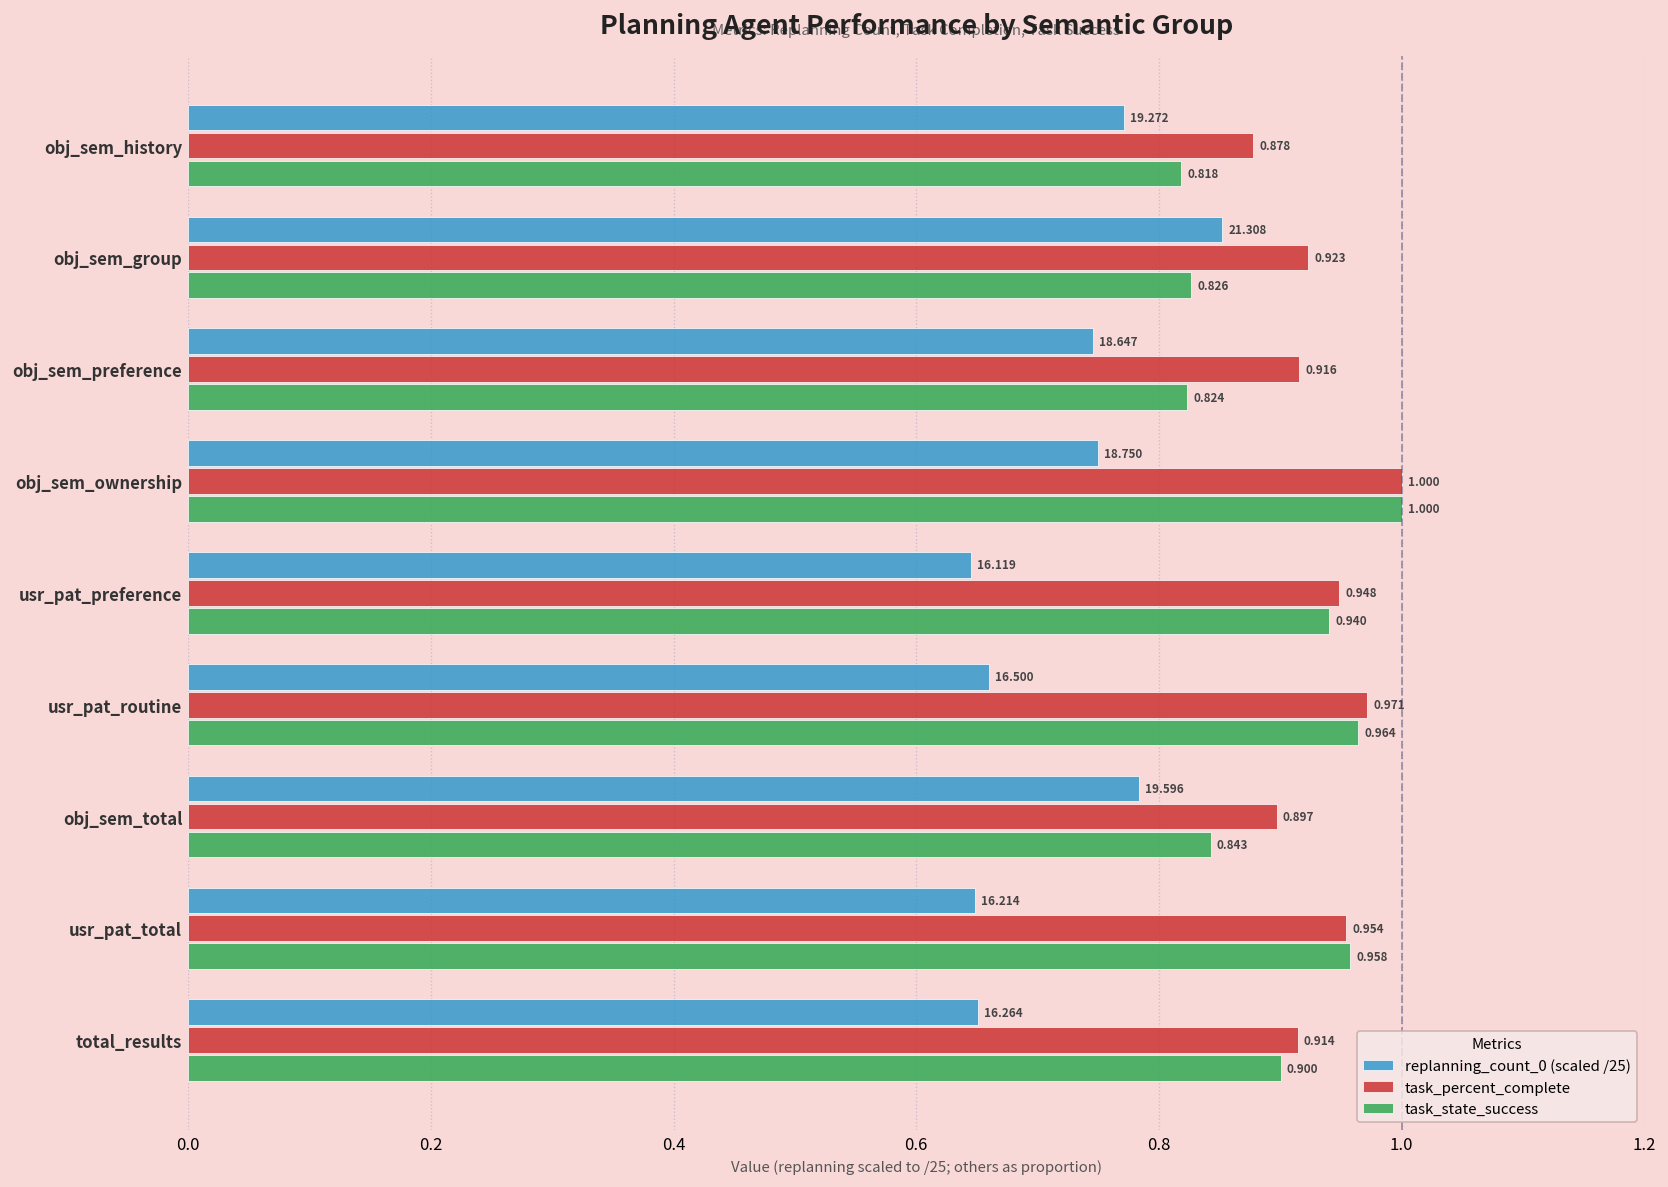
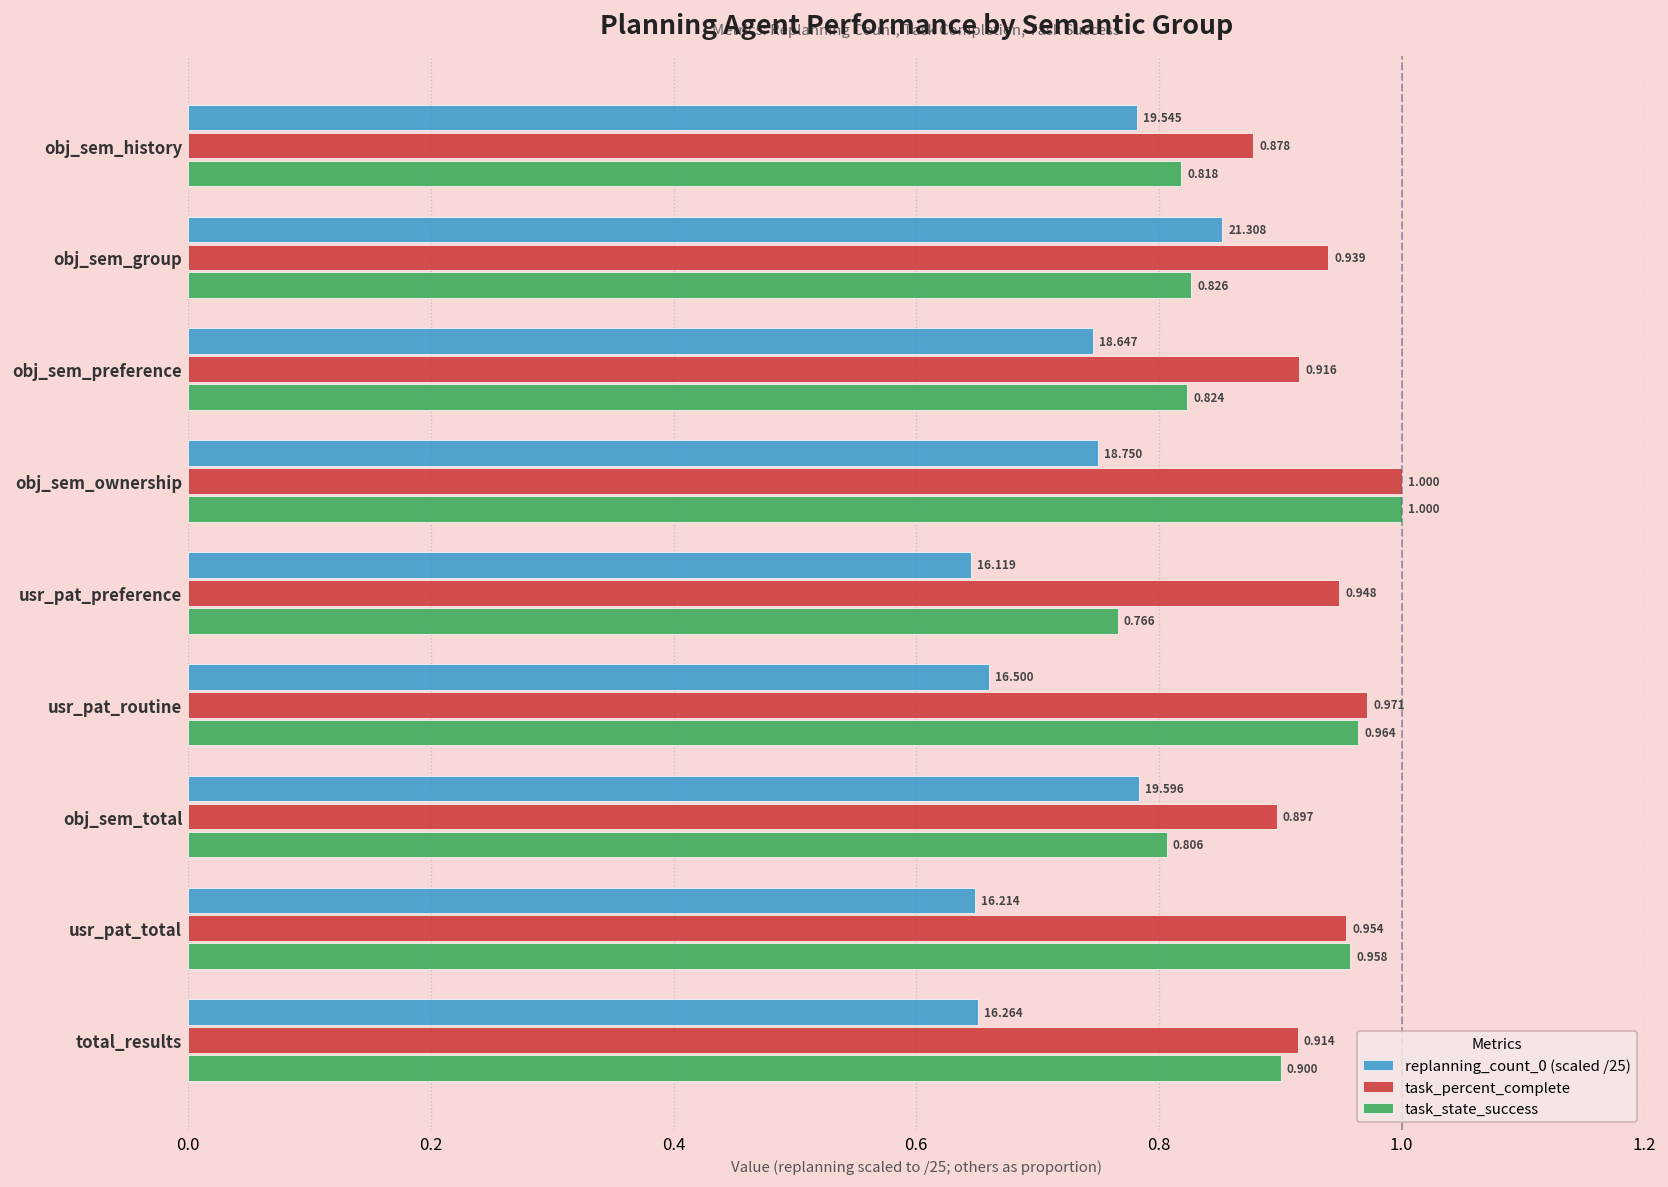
  {
    "replanning_count_0 (scaled /25)": {
-     "obj_sem_history": 19.272
+     "obj_sem_history": 19.545
    },
    "task_percent_complete": {
      "obj_sem_history": 0.878,
-     "obj_sem_group": 0.923,
+     "obj_sem_group": 0.939,
      "obj_sem_preference": 0.916,
      "obj_sem_ownership": 1.000,
      "usr_pat_preference": 0.948,
      "usr_pat_routine": 0.971,
      "obj_sem_total": 0.897,
      "usr_pat_total": 0.954,
      "total_results": 0.914
    },
    "task_state_success": {
      "obj_sem_history": 0.818,
      "obj_sem_group": 0.826,
      "obj_sem_preference": 0.824,
      "obj_sem_ownership": 1.000,
-     "usr_pat_preference": 0.940,
+     "usr_pat_preference": 0.766,
      "usr_pat_routine": 0.964,
-     "obj_sem_total": 0.843,
+     "obj_sem_total": 0.806,
      "usr_pat_total": 0.958,
      "total_results": 0.900
    }
  }
